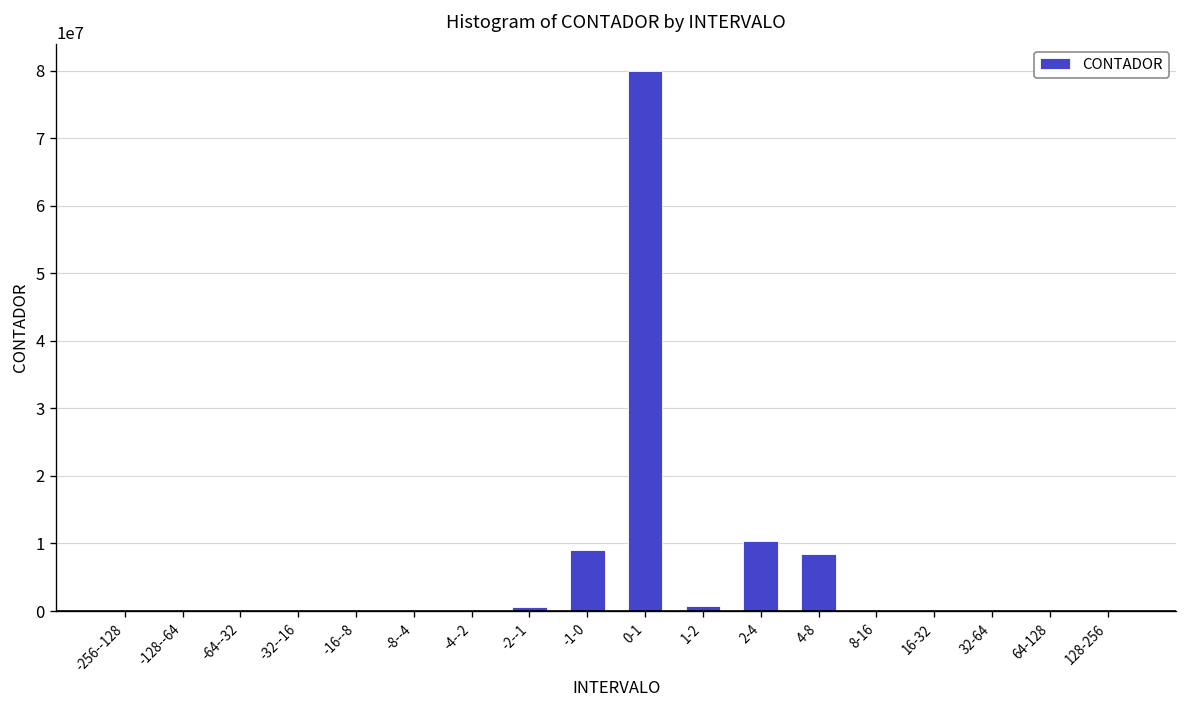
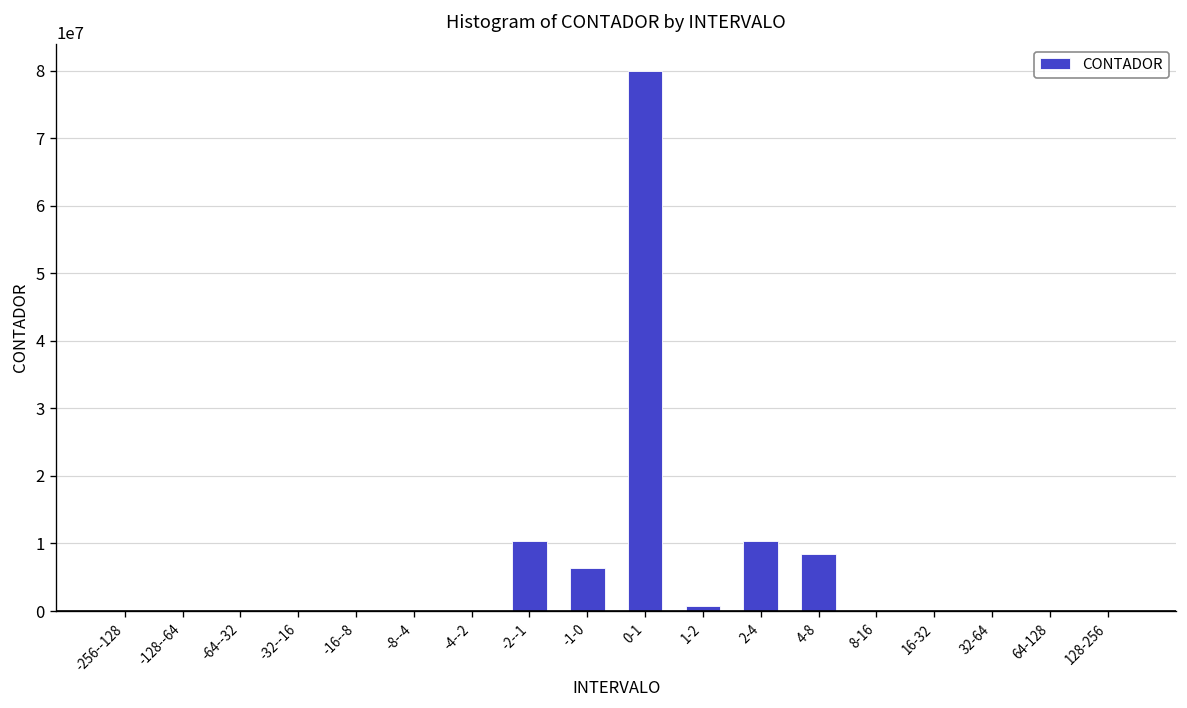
  {
    "-256--128": 0,
    "-128--64": 0,
    "-64--32": 0,
    "-32--16": 0,
    "-16--8": 0,
    "-8--4": 0,
    "-4--2": 0,
-   "-2--1": 1000000,
-   "-1-0": 9000000,
+   "-2--1": 10000000,
+   "-1-0": 6000000,
    "0-1": 80000000,
    "1-2": 1000000,
    "2-4": 10000000,
    "4-8": 8000000,
    "16-32": 0,
    "32-64": 0,
    "64-128": 0,
    "128-256": 0
  }
